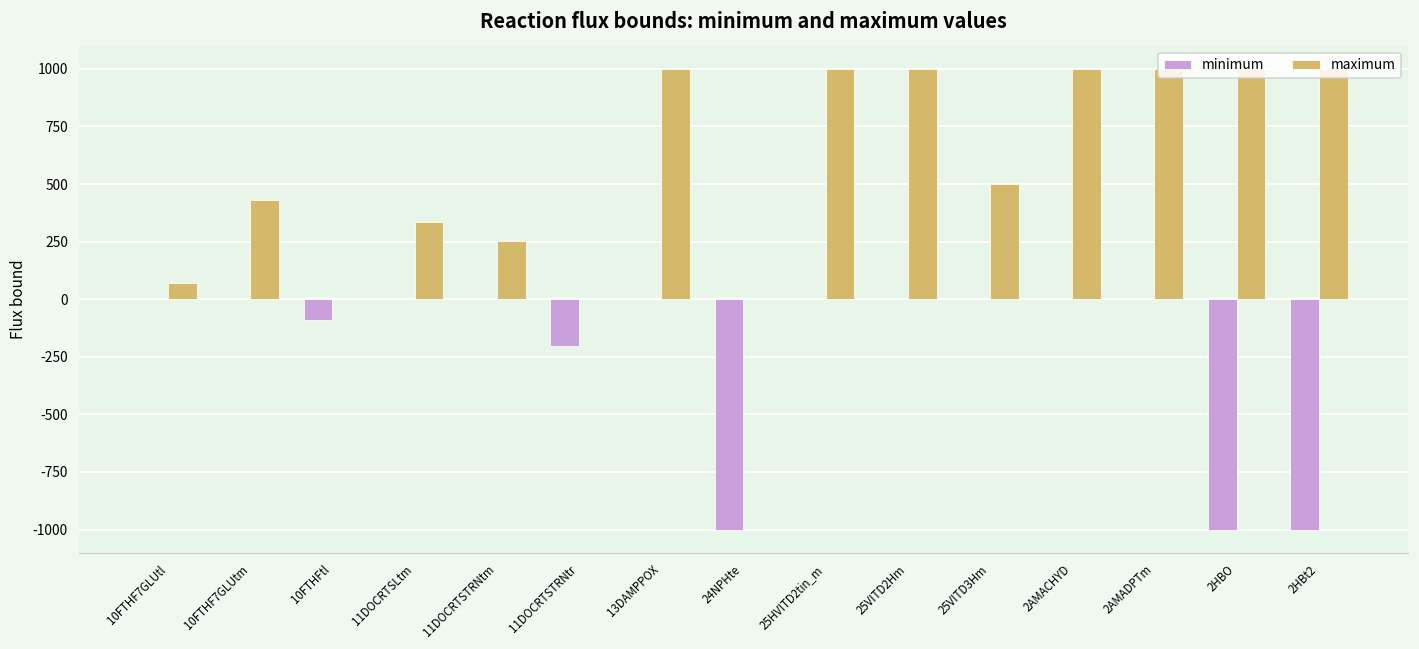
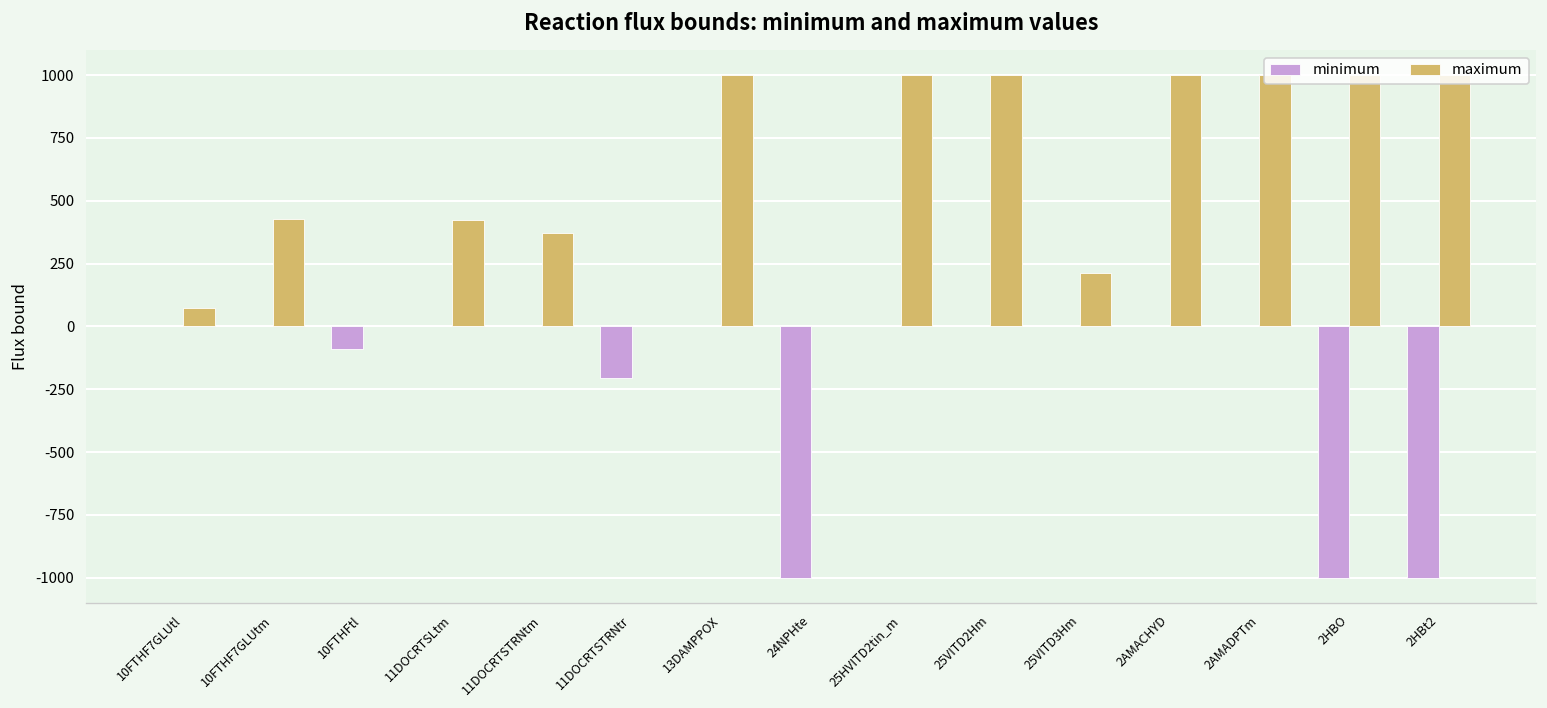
  {
    "minimum": {
      "10FTHF7GLUtl": 0,
      "10FTHF7GLUtm": 0,
      "10FTHFtl": -90,
      "11DOCRTSLtm": 0,
      "11DOCRTSTRNtm": 0,
      "11DOCRTSTRNtr": -200,
      "13DAMPPOX": 0,
      "24NPHte": -1000,
      "25HVITD2tin_m": 0,
      "25VITD2Hm": 0,
      "25VITD3Hm": 0,
      "2AMACHYD": 0,
      "2AMADPTm": 0,
      "2HBO": -1000,
      "2HBt2": -1000
    },
    "maximum": {
      "10FTHF7GLUtl": 70,
      "10FTHF7GLUtm": 430,
      "10FTHFtl": 0,
-     "11DOCRTSLtm": 330,
-     "11DOCRTSTRNtm": 250,
+     "11DOCRTSLtm": 420,
+     "11DOCRTSTRNtm": 370,
      "11DOCRTSTRNtr": 0,
      "13DAMPPOX": 1000,
      "24NPHte": 0,
      "25HVITD2tin_m": 1000,
      "25VITD2Hm": 1000,
-     "25VITD3Hm": 500,
+     "25VITD3Hm": 210,
      "2AMACHYD": 1000
    }
  }
